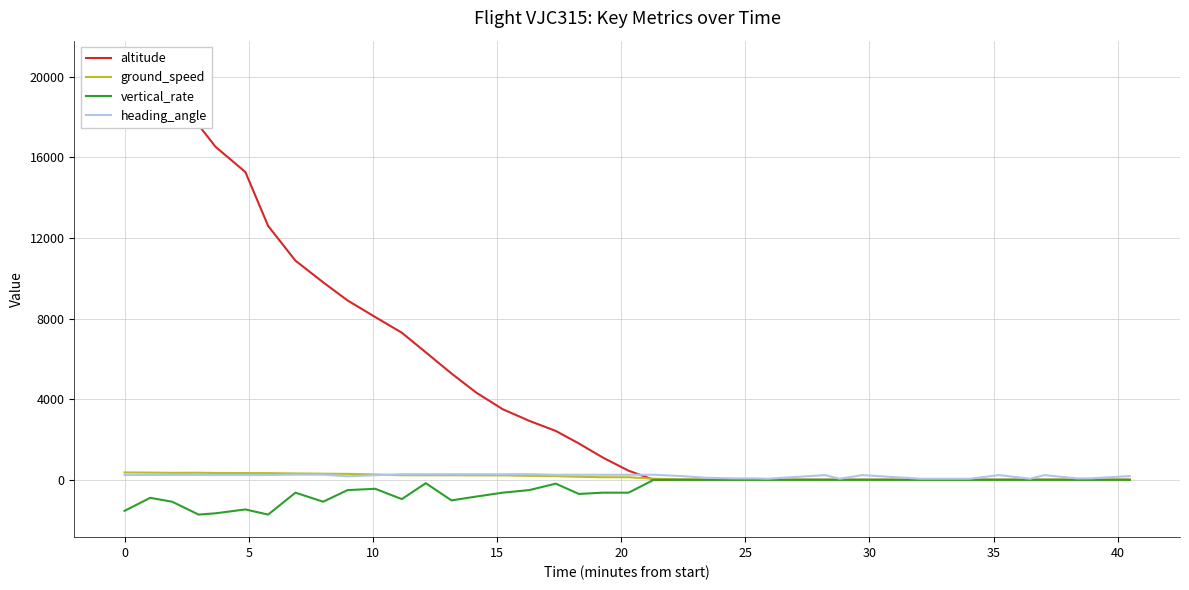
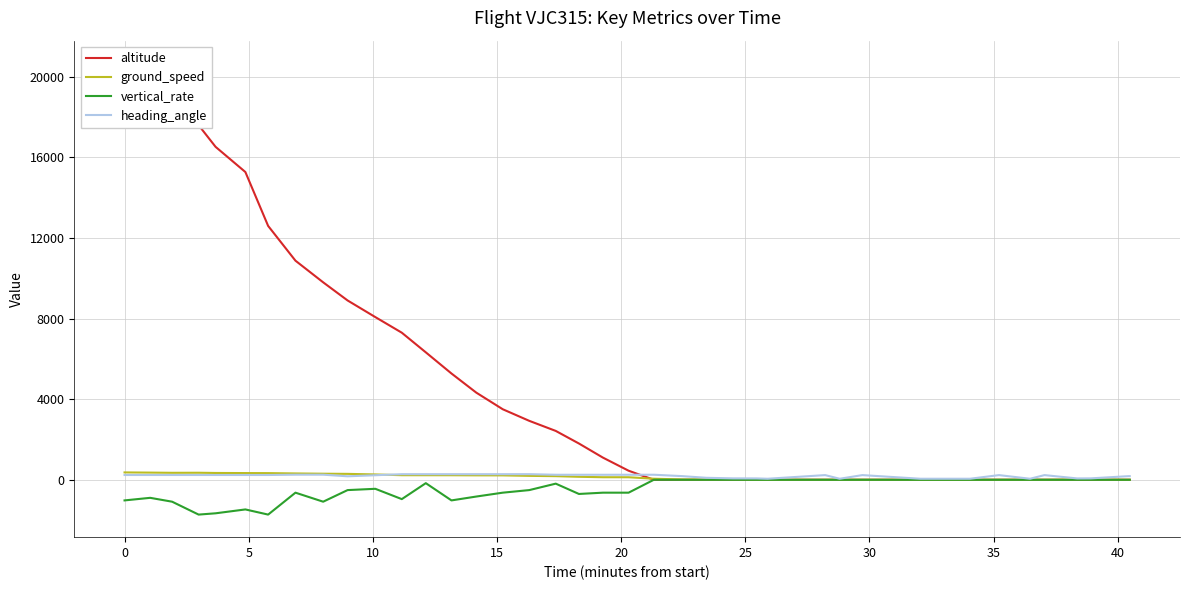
  {
    "ground_speed": {
      "0": 400
    },
    "vertical_rate": {
-     "0": -1500
+     "0": -1000
    },
    "heading_angle": {
      "0": 200
    }
  }
